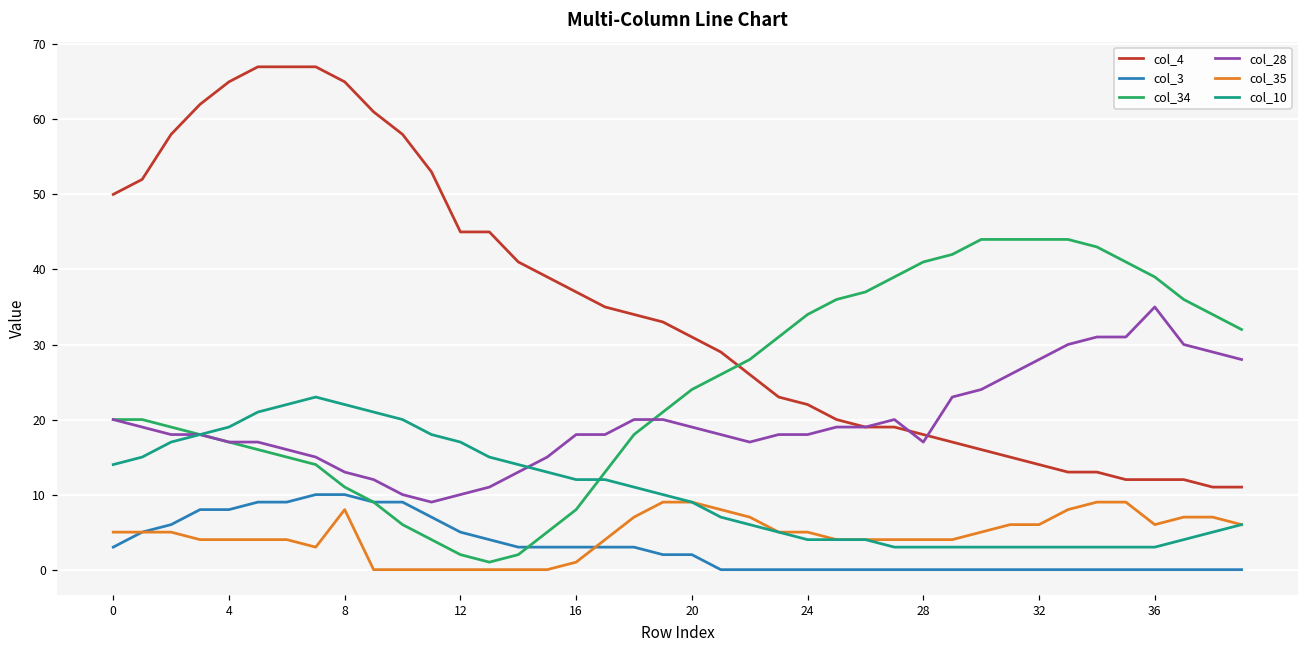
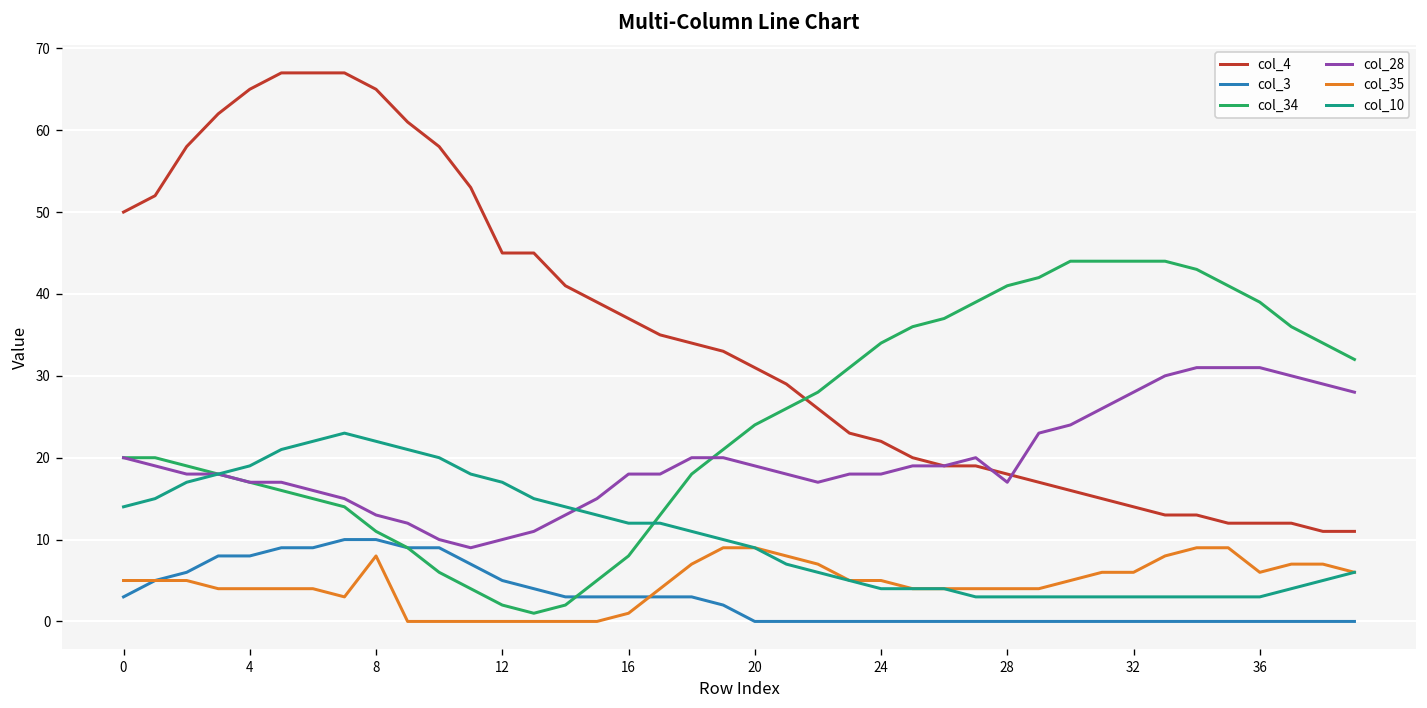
  {
    "col_4": {
      "0": 50,
      "4": 65,
      "8": 65,
      "12": 45,
      "16": 37,
      "20": 31,
      "24": 22,
      "28": 18,
      "32": 14,
      "36": 12
    },
    "col_3": {
      "0": 3,
      "4": 8,
      "8": 10,
      "12": 5,
      "16": 3,
-     "20": 2,
+     "20": 0,
      "24": 0,
      "28": 0,
      "32": 0,
      "36": 0
    },
    "col_28": {
      "8": 13,
      "12": 10,
      "16": 18,
      "20": 19,
      "24": 18,
      "28": 17,
      "32": 28,
-     "36": 35
+     "36": 31
    },
    "col_35": {
      "0": 5,
      "4": 4,
      "8": 8,
      "12": 0,
      "16": 1,
      "24": 5,
      "28": 4,
      "32": 6,
      "36": 6
    }
  }
